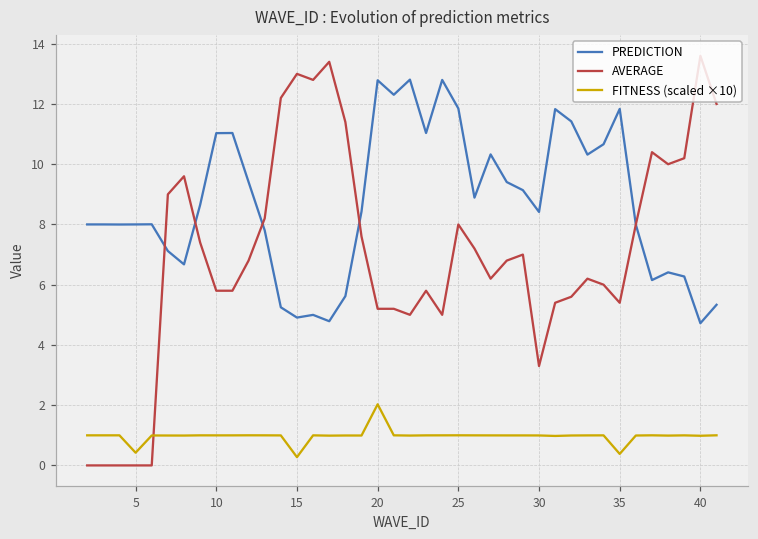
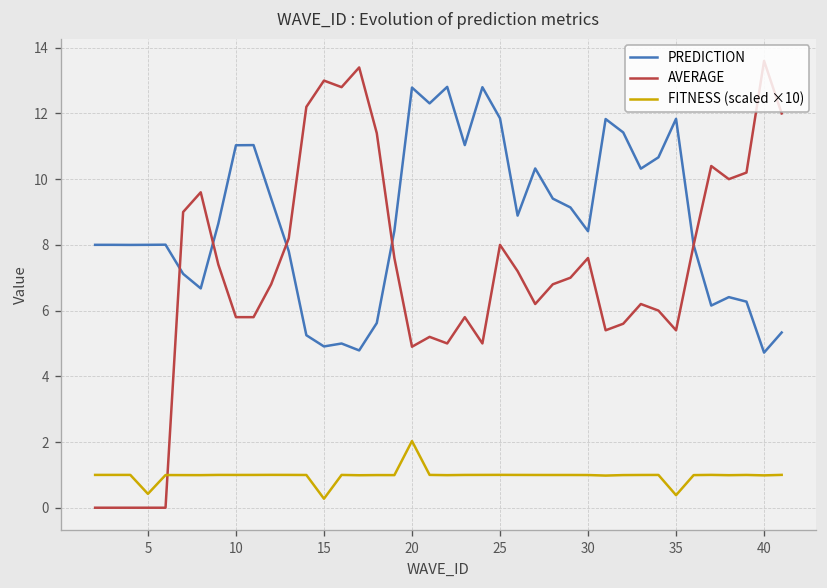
  {
    "PREDICTION": {
      "5": 8.0,
      "10": 11.0,
      "15": 4.9,
      "20": 12.8,
      "25": 11.9,
      "30": 8.4,
      "35": 11.8,
      "40": 4.7
    },
    "AVERAGE": {
      "5": 0.0,
      "10": 5.8,
      "15": 13.0,
-     "20": 5.2,
+     "20": 4.9,
      "25": 8.0,
-     "30": 3.3,
+     "30": 7.6,
      "35": 5.4
    },
    "FITNESS (scaled ×10)": {
      "5": 0.4,
      "10": 1.0,
      "15": 0.3,
      "20": 2.0,
      "25": 1.0,
      "30": 1.0,
      "35": 0.4,
      "40": 1.0
    }
  }
